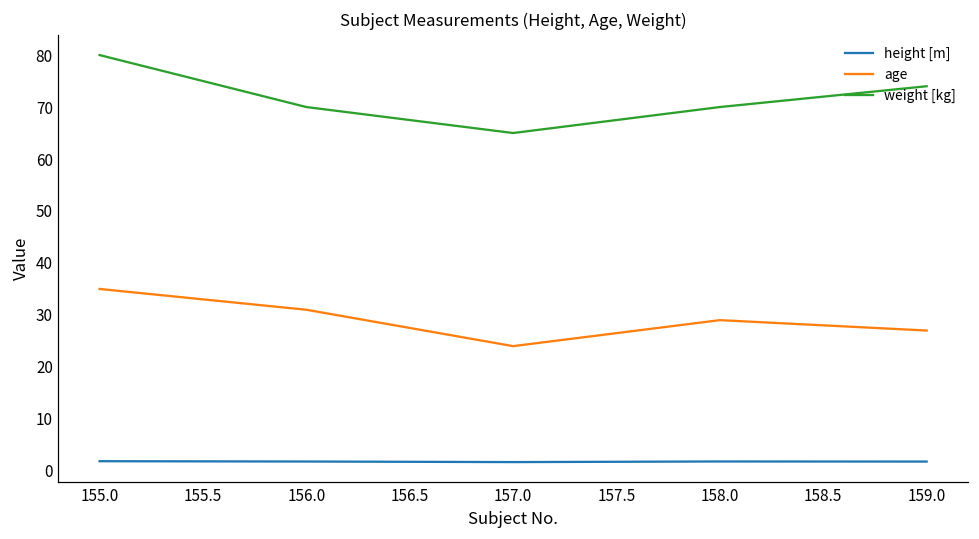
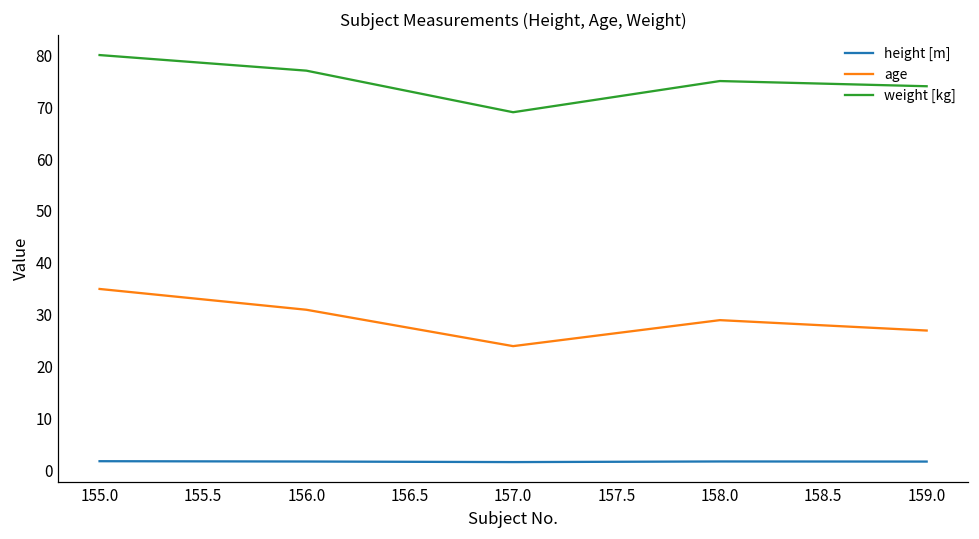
  {
    "height [m]": {
      "155.0": 2,
      "156.0": 2,
      "157.0": 2,
      "158.0": 2,
      "159.0": 2
    },
    "age": {
      "155.0": 35,
      "156.0": 31,
      "157.0": 24,
      "158.0": 29,
      "159.0": 27
    },
    "weight [kg]": {
      "155.0": 80,
-     "156.0": 70,
-     "157.0": 65,
-     "158.0": 70,
+     "156.0": 77,
+     "157.0": 69,
+     "158.0": 75,
      "159.0": 74
    }
  }
